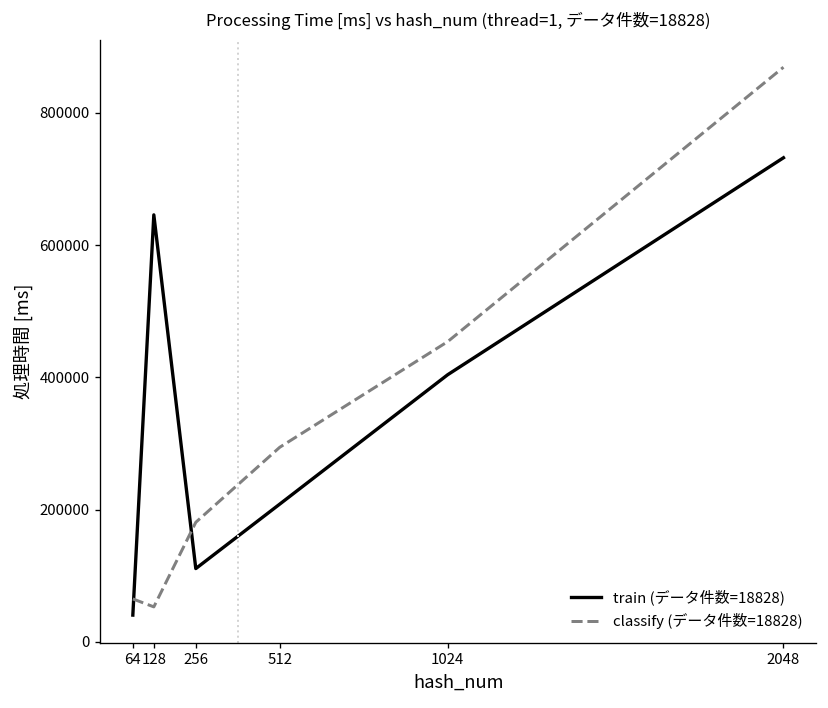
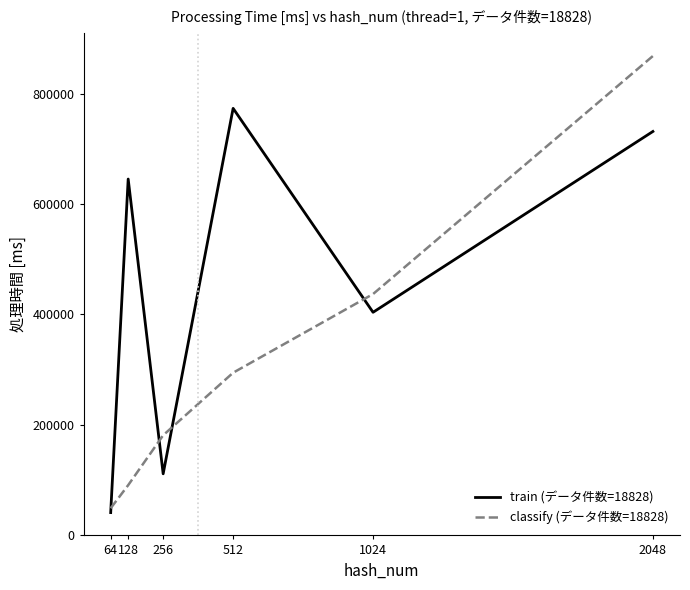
  {
    "train (データ件数=18828)": {
      "64": 40000,
      "128": 650000,
      "256": 110000,
-     "512": 210000,
+     "512": 770000,
      "1024": 400000,
      "2048": 730000
    },
    "classify (データ件数=18828)": {
-     "64": 70000,
-     "128": 50000,
+     "64": 50000,
+     "128": 90000,
      "256": 180000,
      "512": 290000,
-     "1024": 450000,
+     "1024": 440000,
      "2048": 870000
    }
  }
